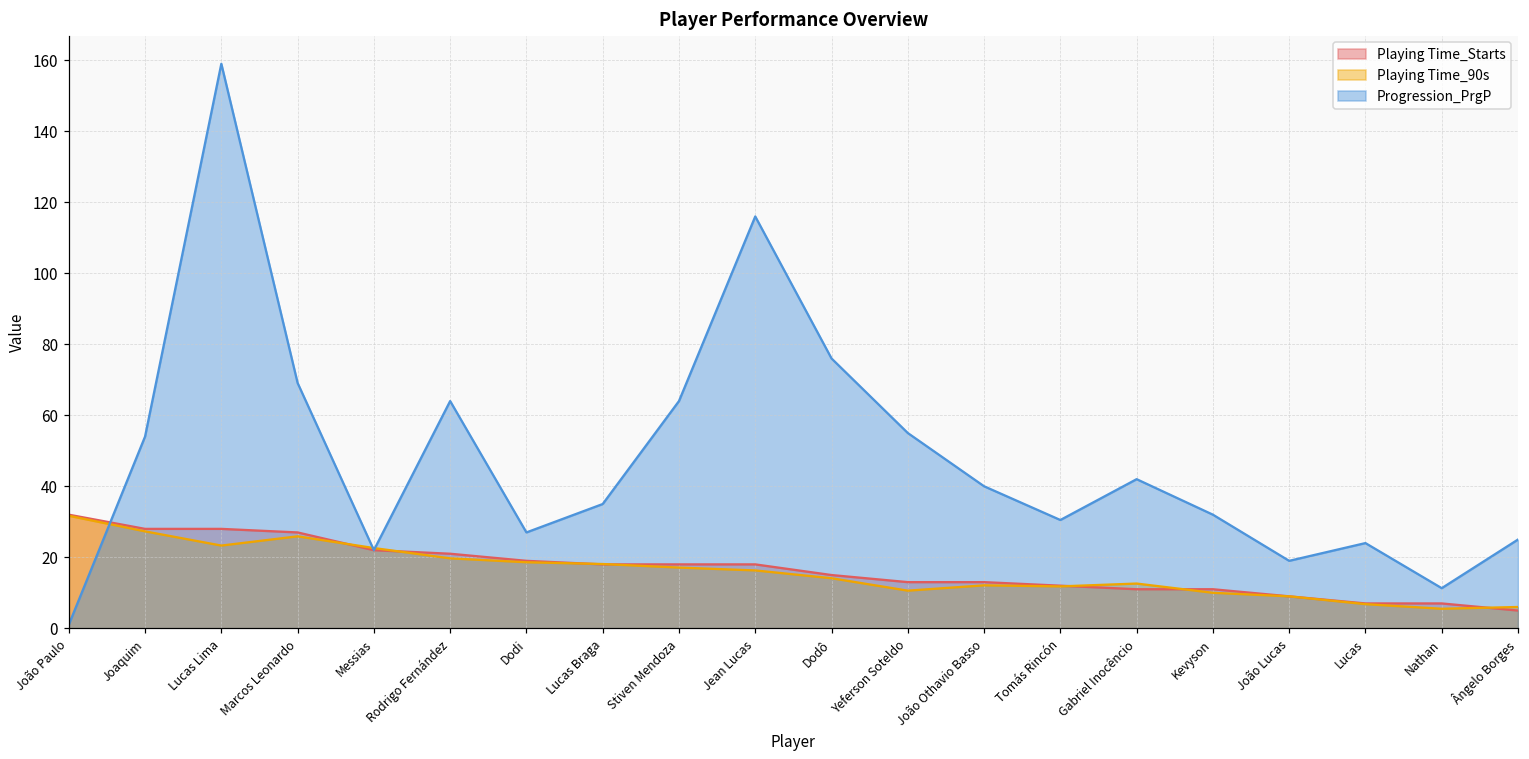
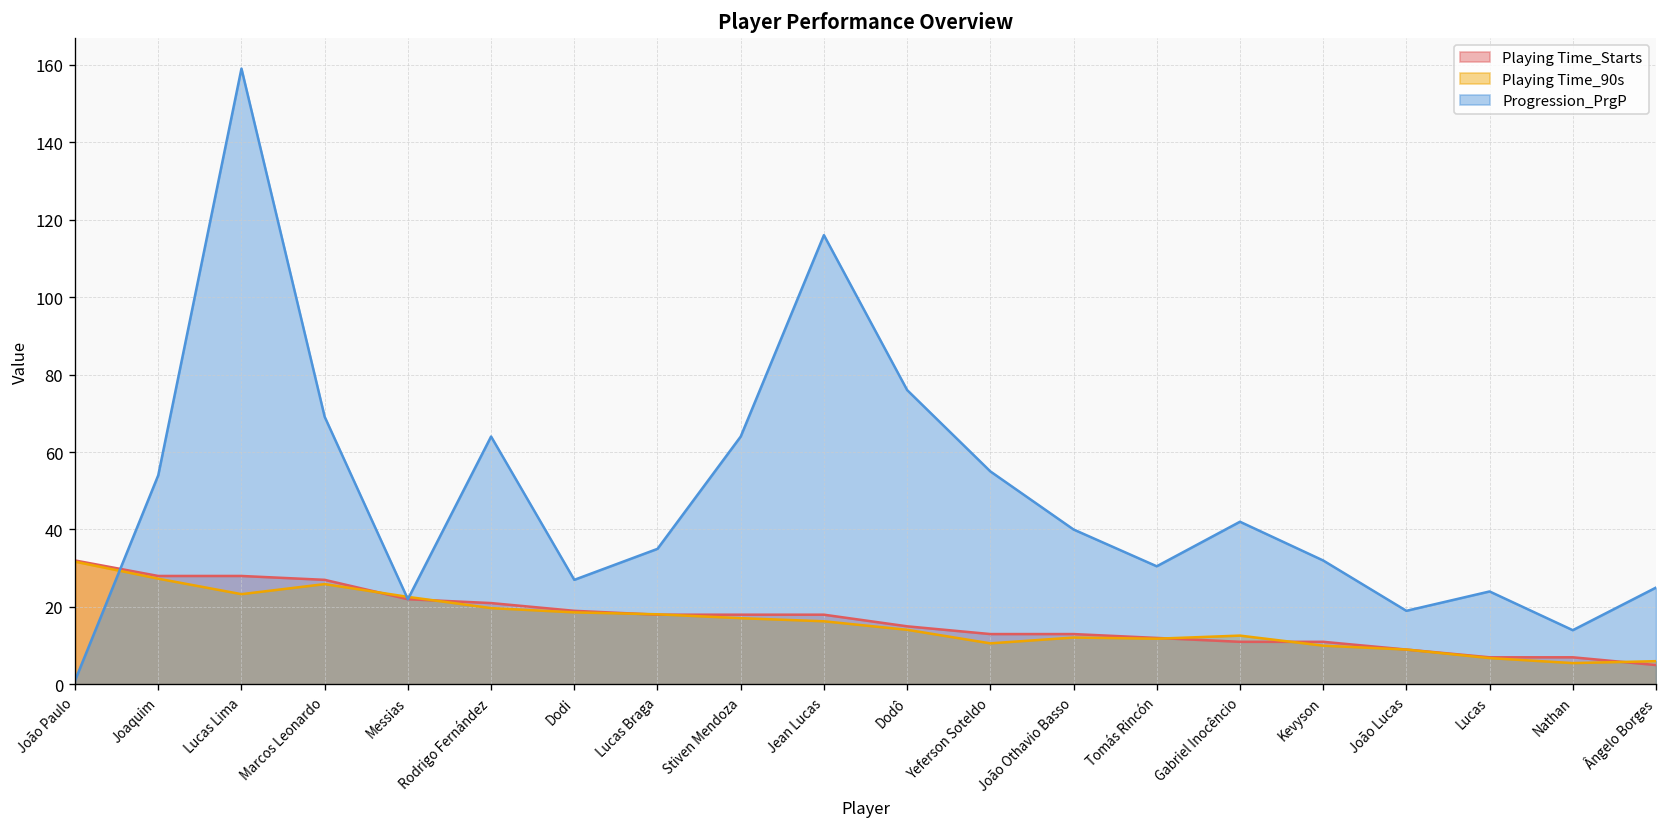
  {
    "Playing Time_Starts": {
      "Lucas Lima": 28,
      "Marcos Leonardo": 27,
      "Rodrigo Fernández": 21,
      "Stiven Mendoza": 18,
      "Jean Lucas": 18,
      "Dodô": 15,
      "Yeferson Soteldo": 13,
      "João Othavio Basso": 13,
      "Gabriel Inocêncio": 11,
      "Kevyson": 11,
      "Nathan": 7,
      "Ângelo Borges": 5
    },
    "Playing Time_90s": {
      "Lucas Lima": 23,
      "Marcos Leonardo": 26,
      "Rodrigo Fernández": 20,
      "Stiven Mendoza": 17,
      "Jean Lucas": 16,
      "Dodô": 14,
      "Yeferson Soteldo": 11,
      "João Othavio Basso": 12,
      "Gabriel Inocêncio": 13,
      "Kevyson": 10,
      "Nathan": 6,
      "Ângelo Borges": 6
    },
    "Progression_PrgP": {
      "João Paulo": 1,
      "Joaquim": 54,
      "Lucas Lima": 159,
      "Marcos Leonardo": 69,
      "Rodrigo Fernández": 64,
      "Dodi": 27,
      "Lucas Braga": 35,
      "Stiven Mendoza": 64,
      "Jean Lucas": 116,
      "Dodô": 76,
      "Yeferson Soteldo": 55,
      "João Othavio Basso": 40,
      "Tomás Rincón": 31,
      "Gabriel Inocêncio": 42,
      "Kevyson": 32,
      "João Lucas": 19,
      "Lucas": 24,
-     "Nathan": 11,
+     "Nathan": 14,
      "Ângelo Borges": 25
    }
  }
